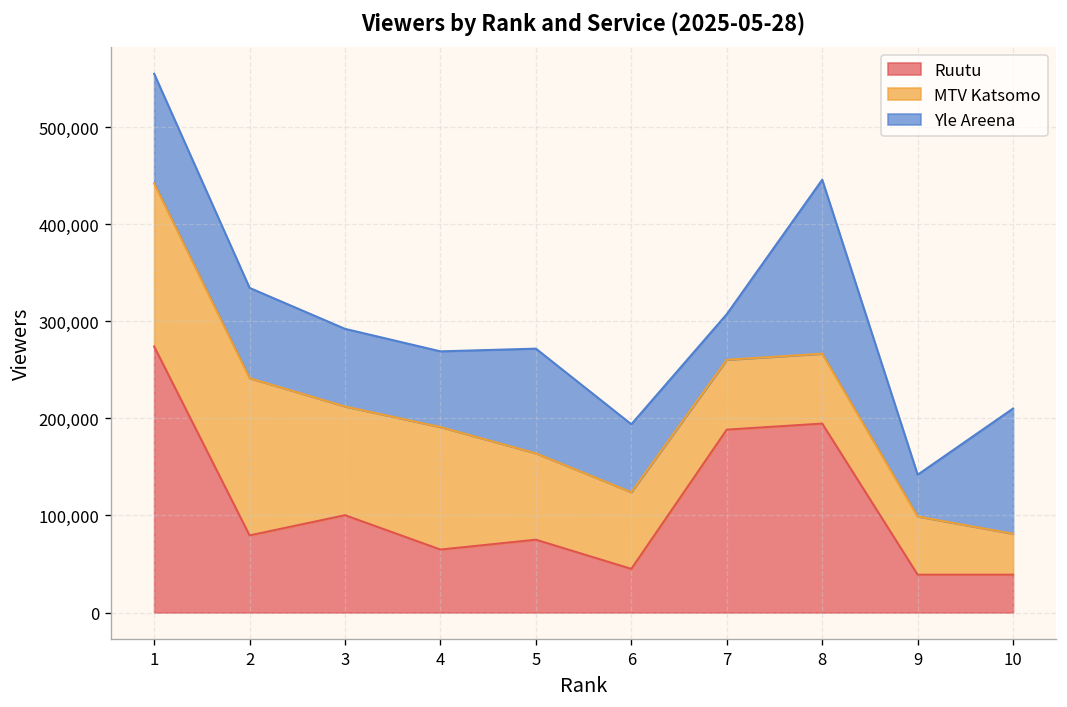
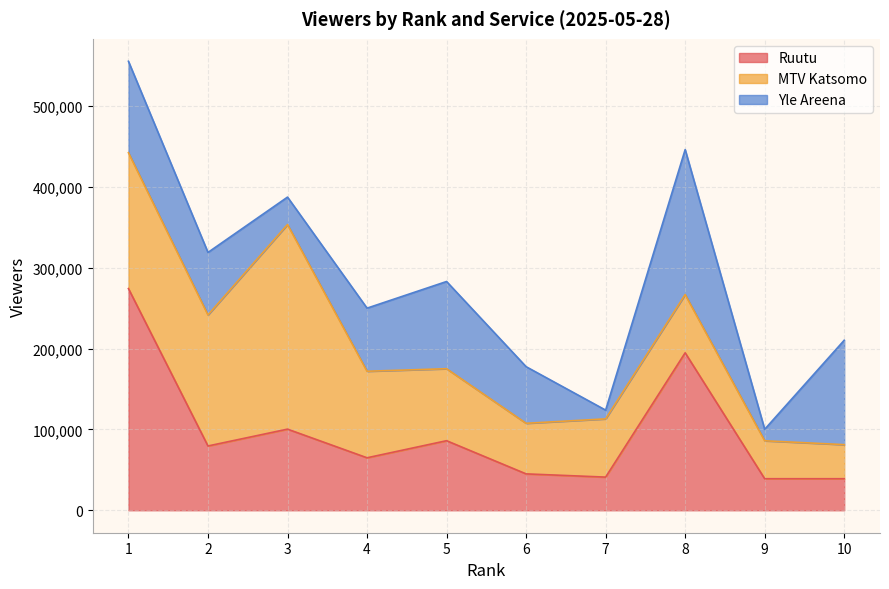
  {
    "Ruutu": {
      "1": "270,000",
      "2": "80,000",
      "3": "100,000",
      "4": "60,000",
-     "5": "80,000",
+     "5": "90,000",
      "6": "40,000",
-     "7": "190,000",
+     "7": "40,000",
      "8": "190,000",
      "9": "40,000",
      "10": "40,000"
    },
    "MTV Katsomo": {
      "1": "170,000",
      "2": "160,000",
-     "3": "110,000",
-     "4": "130,000",
+     "3": "250,000",
+     "4": "110,000",
      "5": "90,000",
-     "6": "80,000",
+     "6": "60,000",
      "7": "70,000",
      "8": "70,000",
-     "9": "60,000",
+     "9": "50,000",
      "10": "40,000"
    },
    "Yle Areena": {
      "1": "110,000",
-     "2": "90,000",
-     "3": "80,000",
+     "2": "80,000",
+     "3": "30,000",
      "4": "80,000",
      "5": "110,000",
      "6": "70,000",
-     "7": "50,000",
+     "7": "10,000",
      "8": "180,000",
-     "9": "40,000",
+     "9": "10,000",
      "10": "130,000"
    }
  }
